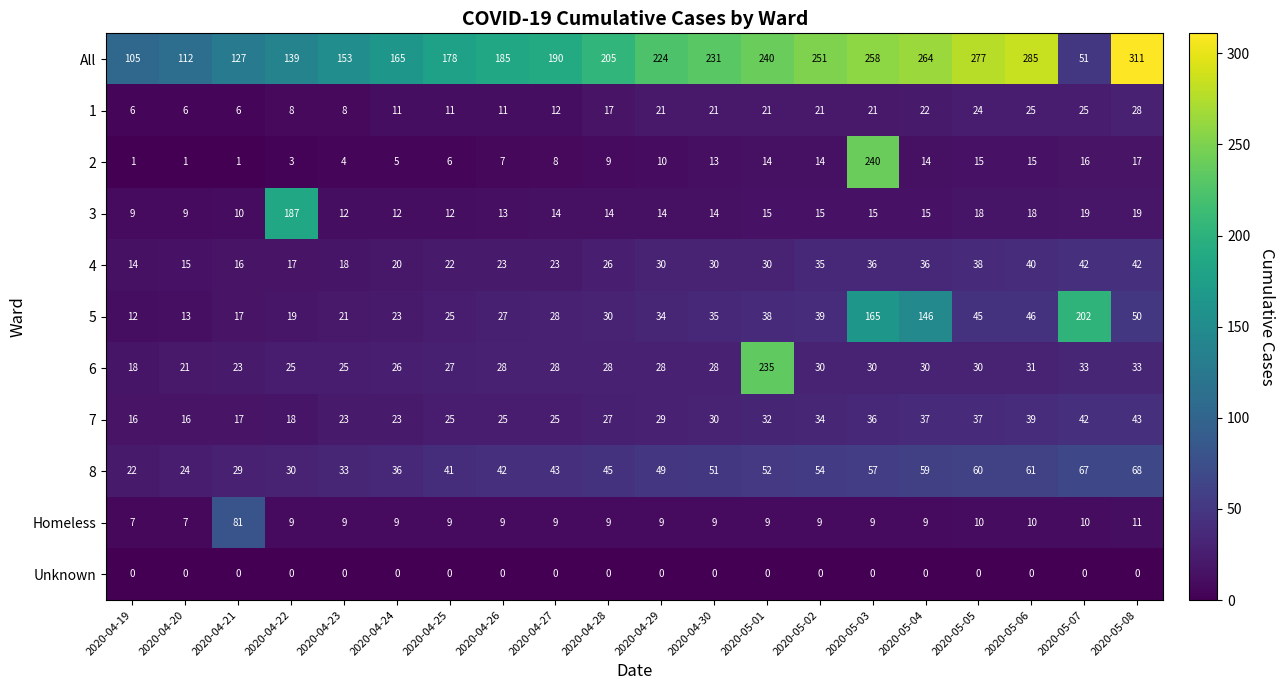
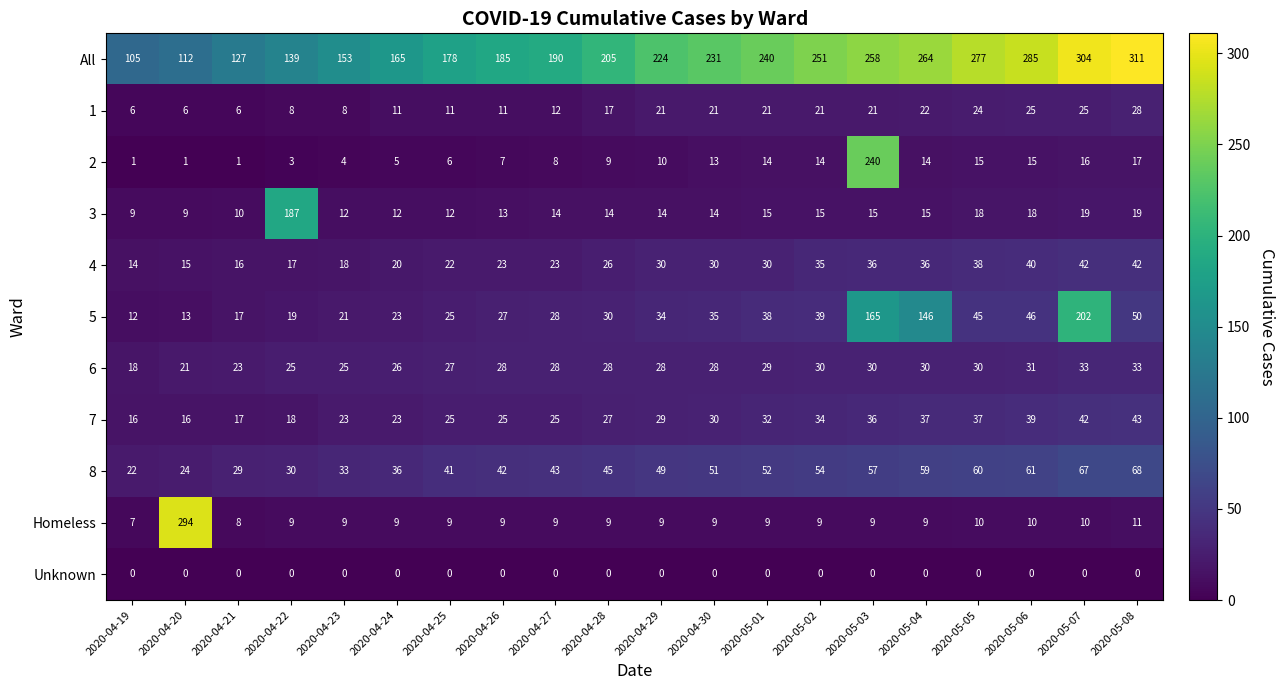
  {
    "All": {
      "2020-04-19": 105,
      "2020-04-20": 112,
      "2020-04-21": 127,
      "2020-04-22": 139,
      "2020-04-23": 153,
      "2020-04-24": 165,
      "2020-04-25": 178,
      "2020-04-26": 185,
      "2020-04-27": 190,
      "2020-04-28": 205,
      "2020-04-29": 224,
      "2020-04-30": 231,
      "2020-05-01": 240,
      "2020-05-02": 251,
      "2020-05-03": 258,
      "2020-05-04": 264,
      "2020-05-05": 277,
      "2020-05-06": 285,
-     "2020-05-07": 51,
+     "2020-05-07": 304,
      "2020-05-08": 311
    },
    "6": {
      "2020-04-19": 18,
      "2020-04-20": 21,
      "2020-04-21": 23,
      "2020-04-22": 25,
      "2020-04-23": 25,
      "2020-04-24": 26,
      "2020-04-25": 27,
      "2020-04-26": 28,
      "2020-04-27": 28,
      "2020-04-28": 28,
      "2020-04-29": 28,
      "2020-04-30": 28,
-     "2020-05-01": 235,
+     "2020-05-01": 29,
      "2020-05-02": 30,
      "2020-05-03": 30,
      "2020-05-04": 30,
      "2020-05-05": 30,
      "2020-05-06": 31,
      "2020-05-07": 33,
      "2020-05-08": 33
    },
    "Homeless": {
      "2020-04-19": 7,
-     "2020-04-20": 7,
-     "2020-04-21": 81,
+     "2020-04-20": 294,
+     "2020-04-21": 8,
      "2020-04-22": 9,
      "2020-04-23": 9,
      "2020-04-24": 9,
      "2020-04-25": 9,
      "2020-04-26": 9,
      "2020-04-27": 9,
      "2020-04-28": 9,
      "2020-04-29": 9,
      "2020-04-30": 9,
      "2020-05-01": 9,
      "2020-05-02": 9,
      "2020-05-03": 9,
      "2020-05-04": 9,
      "2020-05-05": 10,
      "2020-05-06": 10,
      "2020-05-07": 10,
      "2020-05-08": 11
    }
  }
